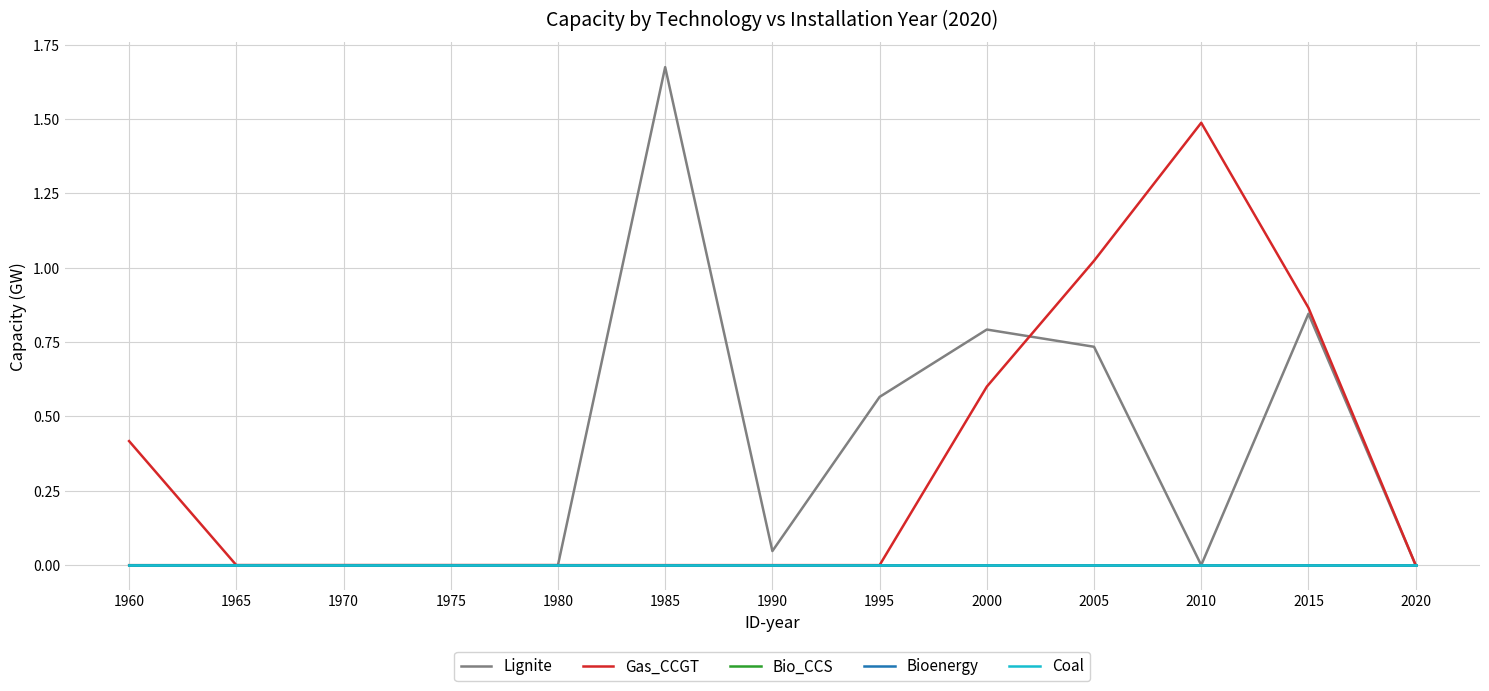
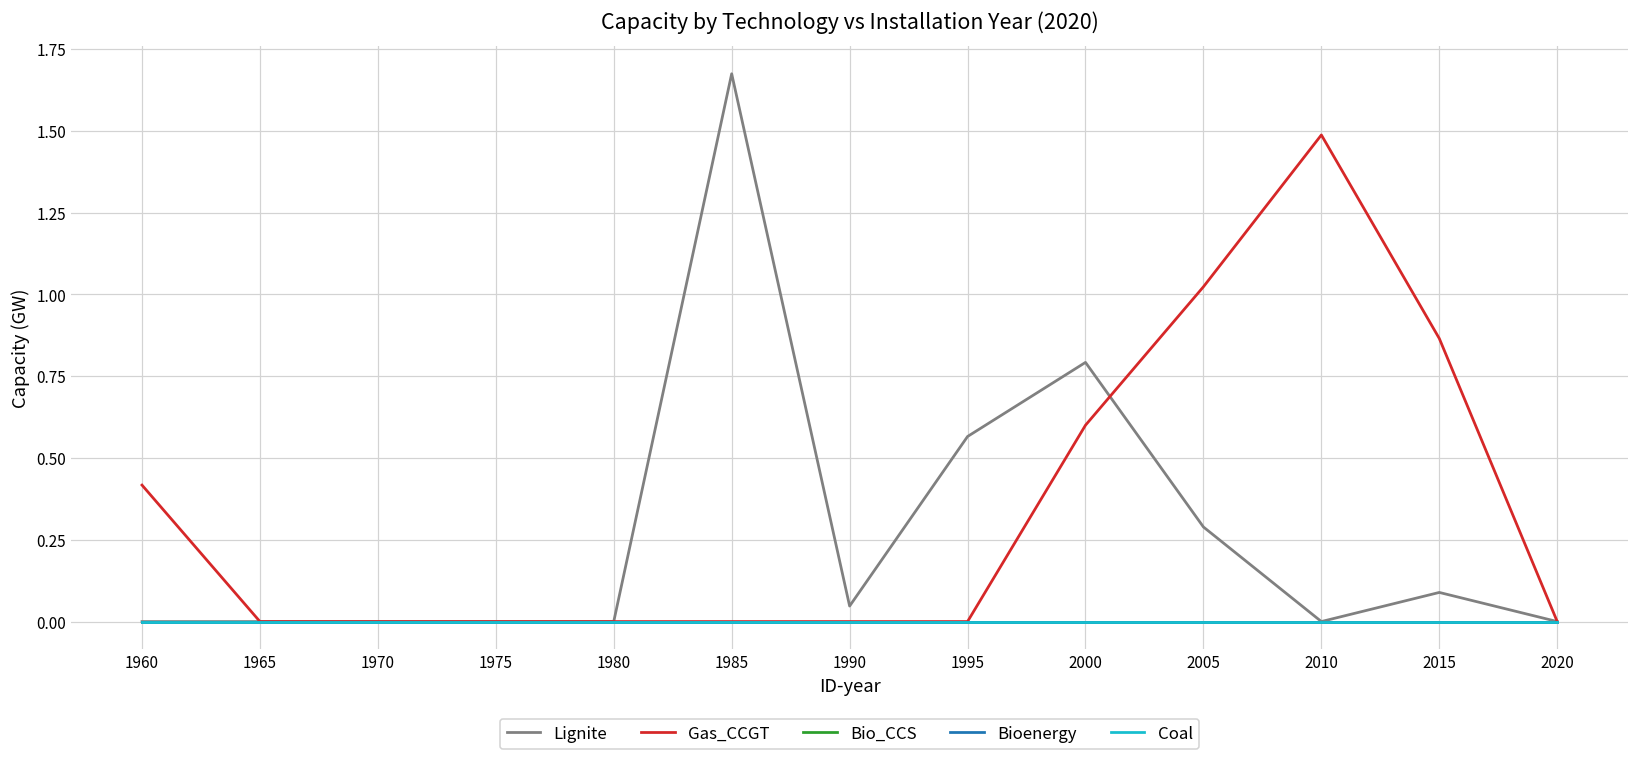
  {
    "Lignite": {
      "1985": 1.67,
      "1990": 0.05,
      "1995": 0.57,
      "2000": 0.79,
-     "2005": 0.73,
-     "2015": 0.85
+     "2005": 0.29,
+     "2015": 0.09
    },
    "Gas_CCGT": {
      "1960": 0.42,
      "2000": 0.60,
      "2005": 1.02,
      "2010": 1.49,
      "2015": 0.87
    },
    "Coal": {
      "2000": 0.00,
      "2005": 0.00,
      "2015": 0.00
    }
  }
